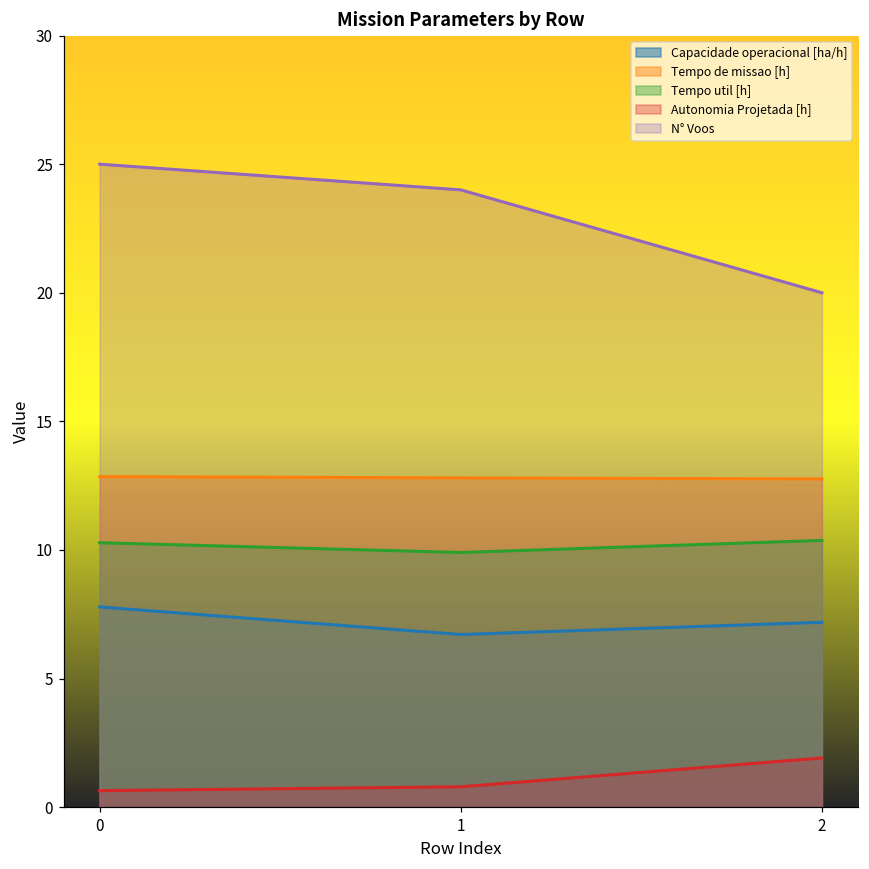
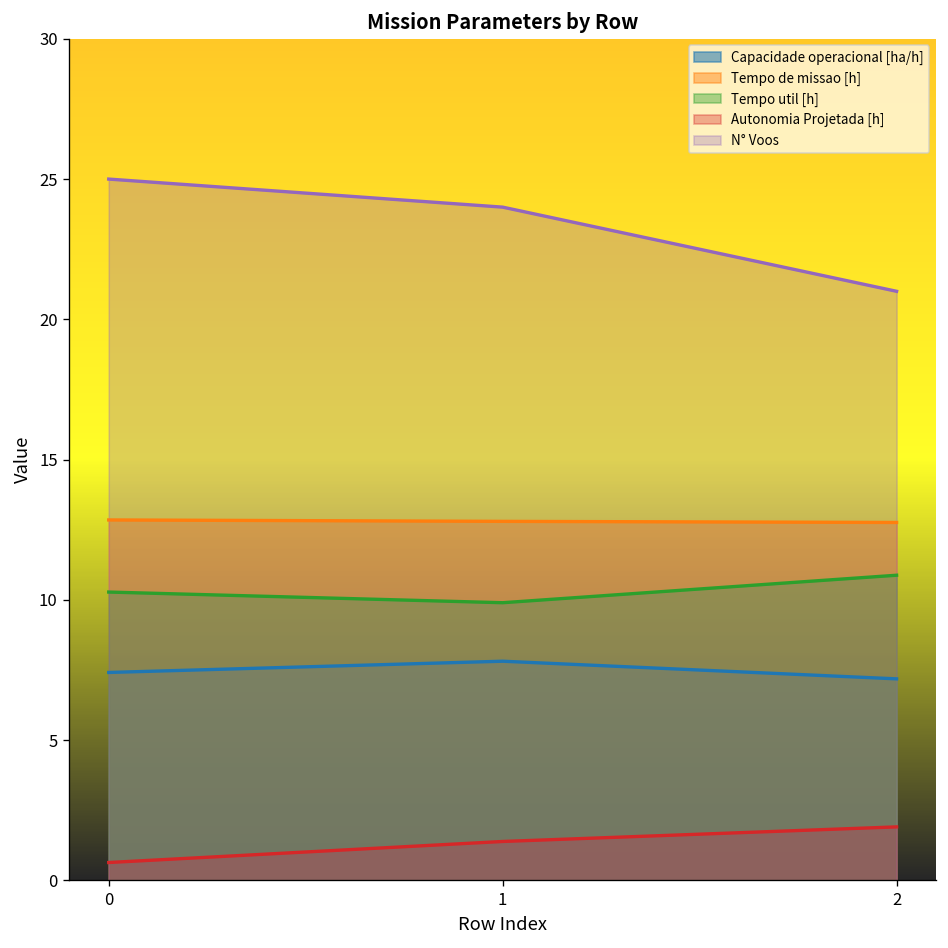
  {
    "Capacidade operacional [ha/h]": {
-     "0": 7.8,
-     "1": 6.7,
+     "0": 7.4,
+     "1": 7.8,
      "2": 7.2
    },
    "Tempo de missao [h]": {
      "0": 12.9,
      "1": 12.8,
      "2": 12.8
    },
    "Tempo util [h]": {
      "0": 10.3,
      "1": 9.9,
-     "2": 10.4
+     "2": 10.9
    },
    "Autonomia Projetada [h]": {
      "0": 0.6,
-     "1": 0.8,
+     "1": 1.4,
      "2": 1.9
    },
    "N° Voos": {
      "0": 25,
      "1": 24,
-     "2": 20
+     "2": 21
    }
  }
